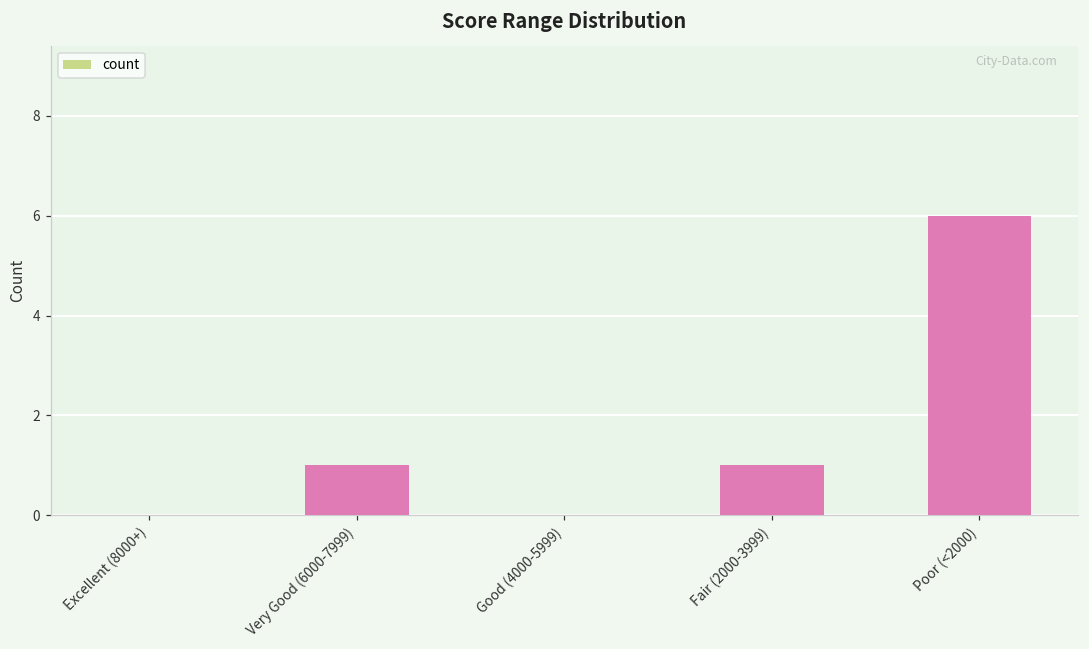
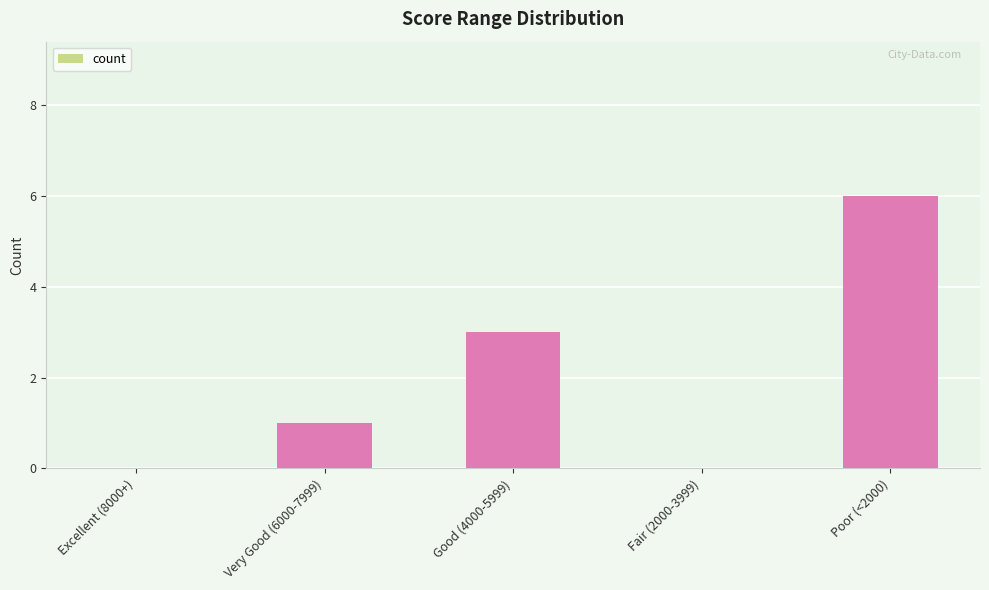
  {
    "Excellent (8000+)": 0,
    "Very Good (6000-7999)": 1,
-   "Good (4000-5999)": 0,
-   "Fair (2000-3999)": 1,
+   "Good (4000-5999)": 3,
+   "Fair (2000-3999)": 0,
    "Poor (<2000)": 6
  }
